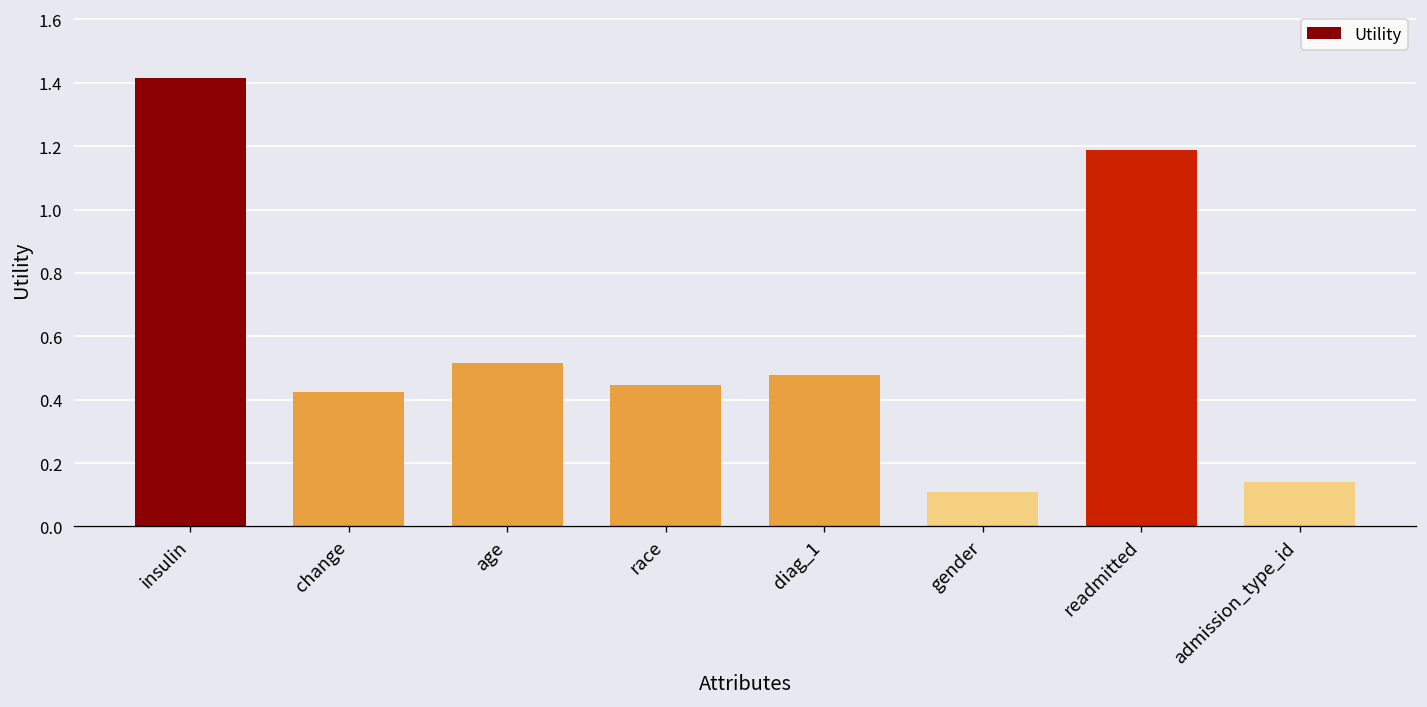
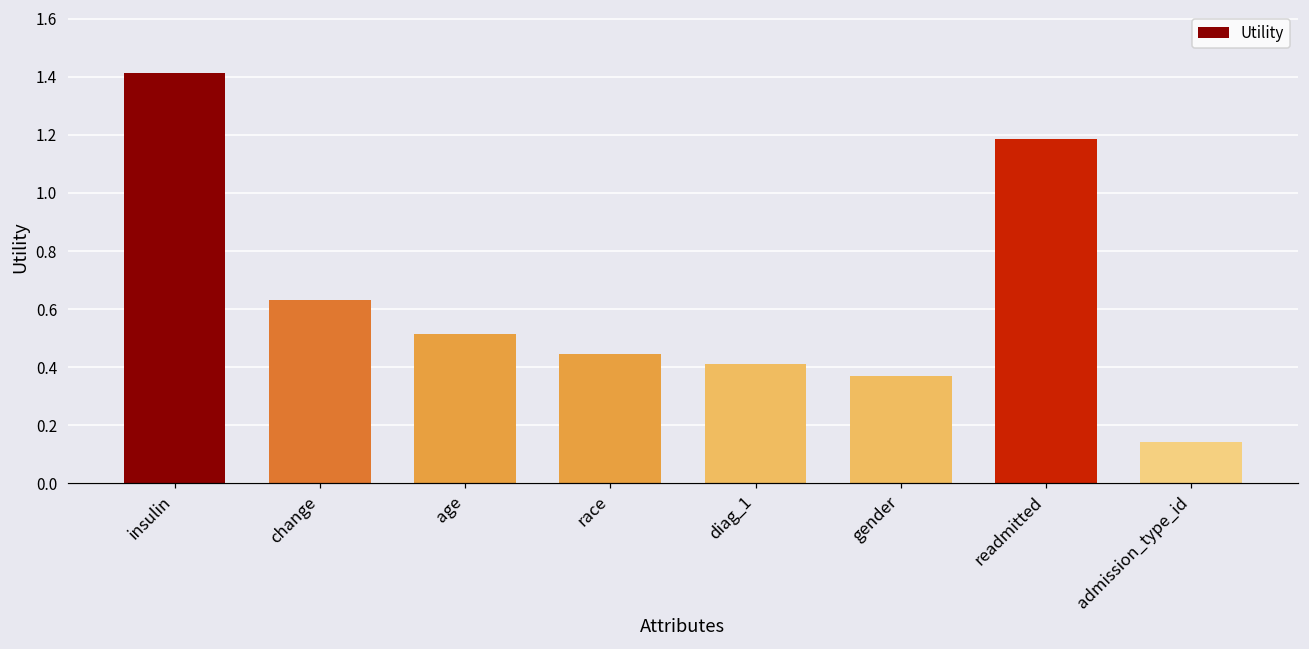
  {
    "insulin": 1.41,
-   "change": 0.43,
+   "change": 0.63,
    "age": 0.52,
    "race": 0.45,
-   "diag_1": 0.48,
-   "gender": 0.11,
+   "diag_1": 0.41,
+   "gender": 0.37,
    "readmitted": 1.19,
    "admission_type_id": 0.14
  }
